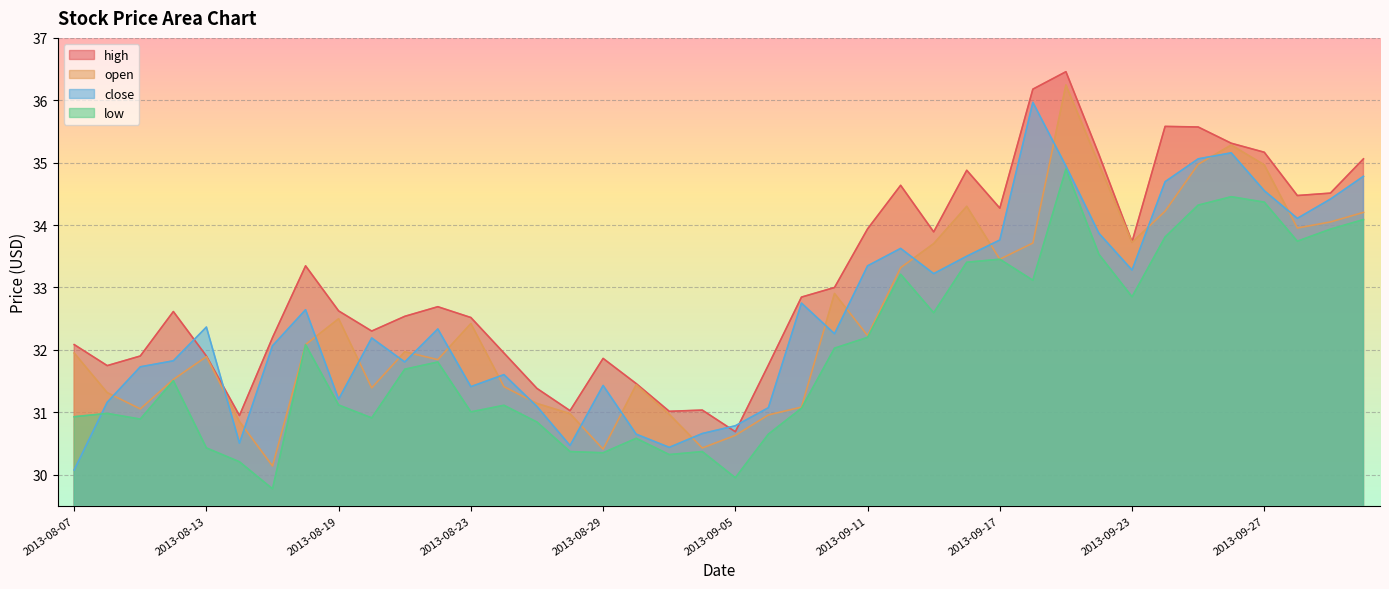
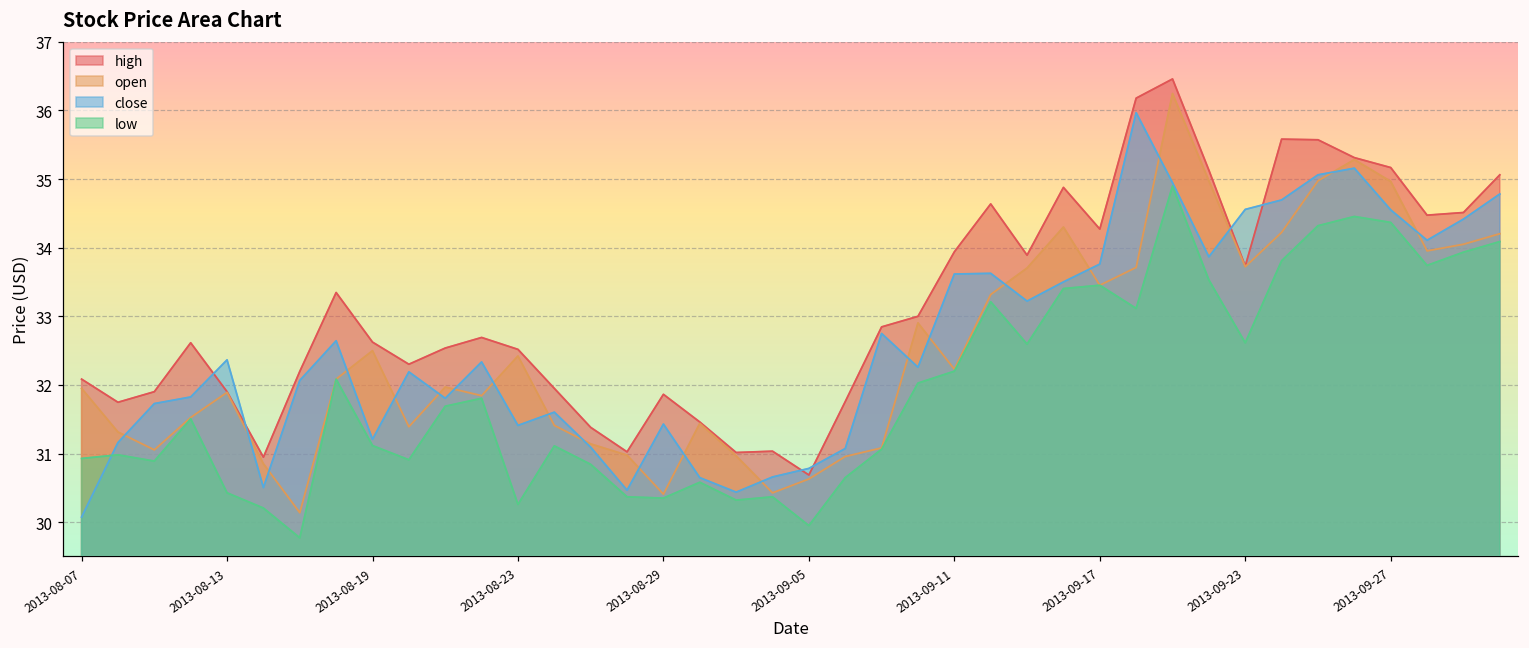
  {
    "close": {
      "2013-08-07": 30.1,
      "2013-08-13": 32.4,
      "2013-08-19": 31.2,
      "2013-08-23": 31.4,
      "2013-08-29": 31.4,
      "2013-09-05": 30.8,
-     "2013-09-11": 33.3,
+     "2013-09-11": 33.6,
      "2013-09-17": 33.8,
-     "2013-09-23": 33.3,
+     "2013-09-23": 34.6,
      "2013-09-27": 34.6
    },
    "low": {
      "2013-08-07": 30.9,
      "2013-08-13": 30.4,
      "2013-08-19": 31.1,
-     "2013-08-23": 31.0,
+     "2013-08-23": 30.3,
      "2013-08-29": 30.3,
      "2013-09-05": 29.9,
-     "2013-09-23": 32.8,
+     "2013-09-23": 32.6,
      "2013-09-27": 34.4
    }
  }
